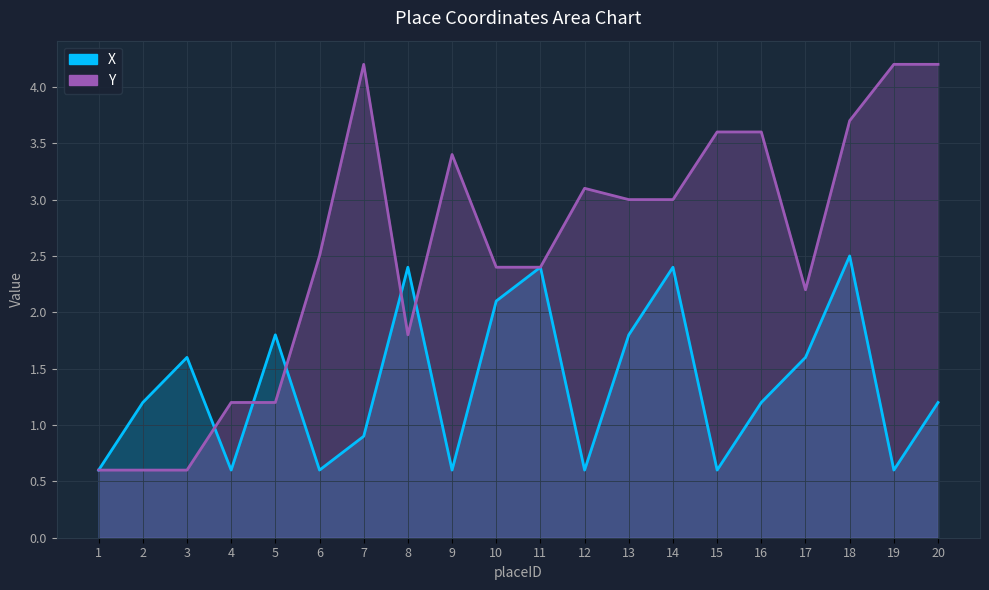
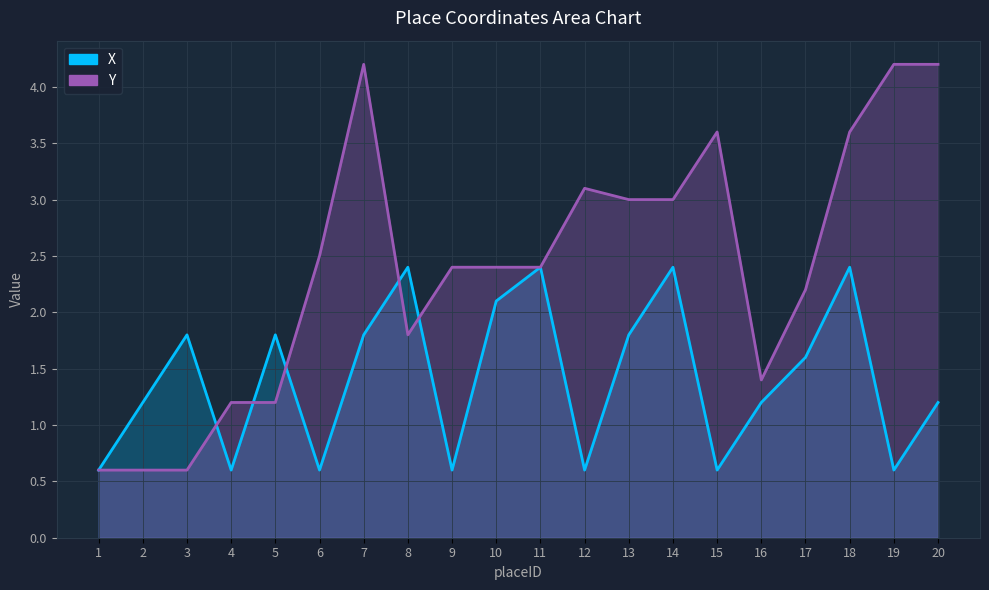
  {
    "X": {
      "2": 1.2,
-     "3": 1.6,
+     "3": 1.8,
      "4": 0.6,
      "5": 1.8,
      "6": 0.6,
-     "7": 0.9,
+     "7": 1.8,
      "8": 2.4,
      "9": 0.6,
      "10": 2.1,
      "12": 0.6,
      "13": 1.8,
      "14": 2.4,
      "15": 0.6,
      "16": 1.2,
      "17": 1.6,
-     "18": 2.5,
+     "18": 2.4,
      "19": 0.6,
      "20": 1.2
    },
    "Y": {
      "2": 0.6,
      "3": 0.6,
      "4": 1.2,
      "5": 1.2,
      "6": 2.5,
      "7": 4.2,
      "8": 1.8,
-     "9": 3.4,
+     "9": 2.4,
      "10": 2.4,
      "12": 3.1,
      "13": 3.0,
      "14": 3.0,
      "15": 3.6,
-     "16": 3.6,
+     "16": 1.4,
      "17": 2.2,
-     "18": 3.7,
+     "18": 3.6,
      "19": 4.2,
      "20": 4.2
    }
  }
